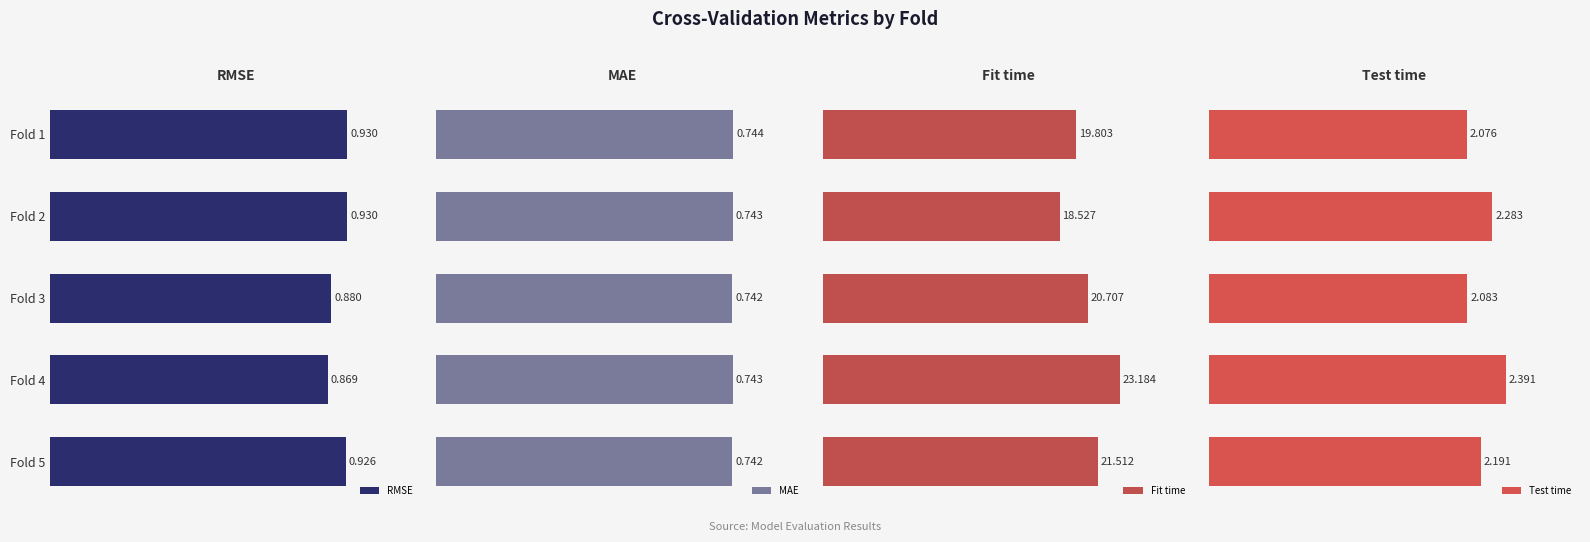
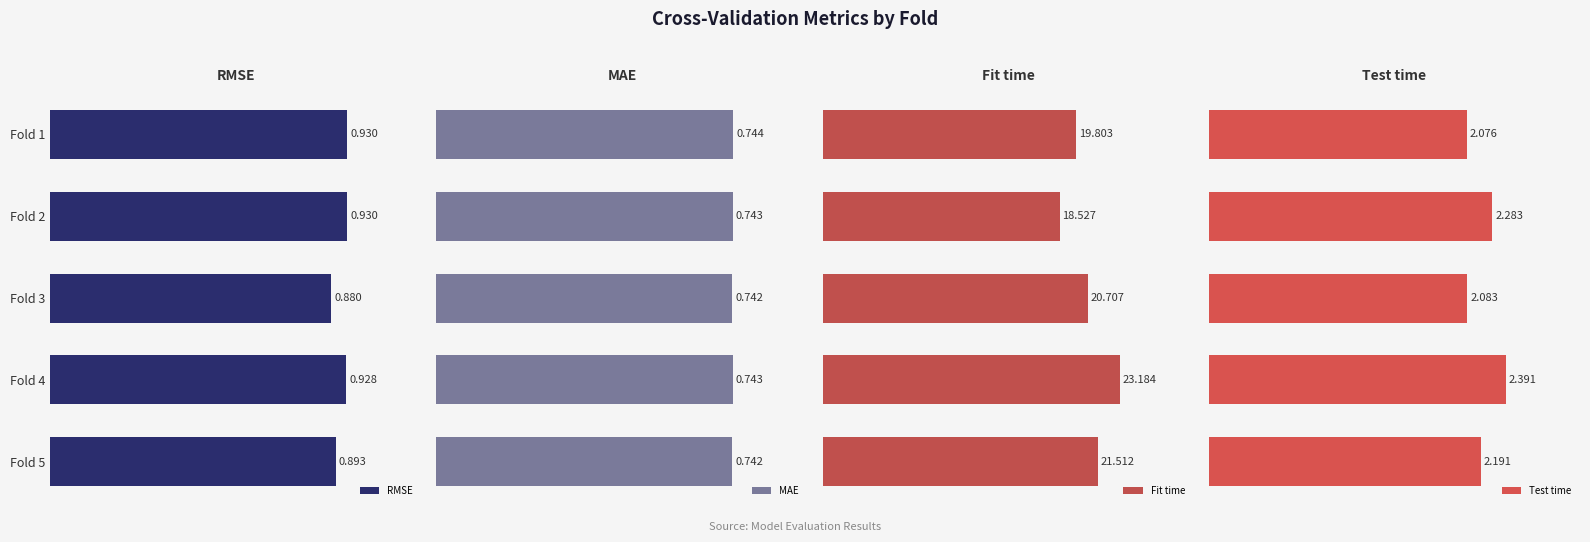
  {
    "RMSE": {
      "Fold 1": 0.930,
      "Fold 2": 0.930,
      "Fold 3": 0.880,
-     "Fold 4": 0.869,
-     "Fold 5": 0.926
+     "Fold 4": 0.928,
+     "Fold 5": 0.893
    }
  }
